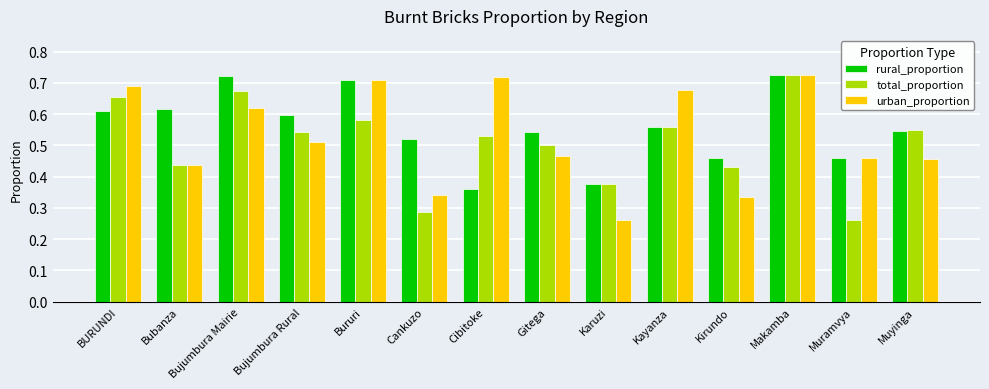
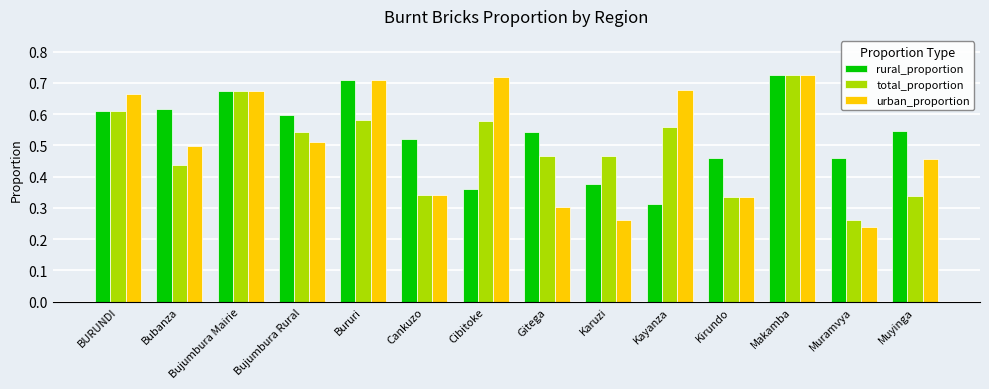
  {
    "rural_proportion": {
      "BURUNDI": 0.61,
      "Bubanza": 0.62,
-     "Bujumbura Mairie": 0.72,
+     "Bujumbura Mairie": 0.67,
      "Bujumbura Rural": 0.60,
      "Bururi": 0.71,
      "Cankuzo": 0.52,
      "Cibitoke": 0.36,
      "Gitega": 0.54,
      "Karuzi": 0.38,
-     "Kayanza": 0.56,
+     "Kayanza": 0.31,
      "Kirundo": 0.46,
      "Makamba": 0.72,
      "Muramvya": 0.46,
      "Muyinga": 0.55
    },
    "total_proportion": {
-     "BURUNDI": 0.65,
+     "BURUNDI": 0.61,
      "Bubanza": 0.44,
      "Bujumbura Mairie": 0.67,
      "Bujumbura Rural": 0.54,
      "Bururi": 0.58,
-     "Cankuzo": 0.29,
-     "Cibitoke": 0.53,
-     "Gitega": 0.50,
-     "Karuzi": 0.38,
+     "Cankuzo": 0.34,
+     "Cibitoke": 0.58,
+     "Gitega": 0.47,
+     "Karuzi": 0.46,
      "Kayanza": 0.56,
-     "Kirundo": 0.43,
+     "Kirundo": 0.34,
      "Makamba": 0.72,
      "Muramvya": 0.26,
-     "Muyinga": 0.55
+     "Muyinga": 0.34
    },
    "urban_proportion": {
-     "BURUNDI": 0.69,
-     "Bubanza": 0.44,
-     "Bujumbura Mairie": 0.62,
+     "BURUNDI": 0.66,
+     "Bubanza": 0.50,
+     "Bujumbura Mairie": 0.67,
      "Bujumbura Rural": 0.51,
      "Bururi": 0.71,
      "Cankuzo": 0.34,
      "Cibitoke": 0.72,
-     "Gitega": 0.47,
+     "Gitega": 0.30,
      "Karuzi": 0.26,
      "Kayanza": 0.68,
      "Kirundo": 0.34,
      "Makamba": 0.72,
-     "Muramvya": 0.46,
+     "Muramvya": 0.24,
      "Muyinga": 0.46
    }
  }
